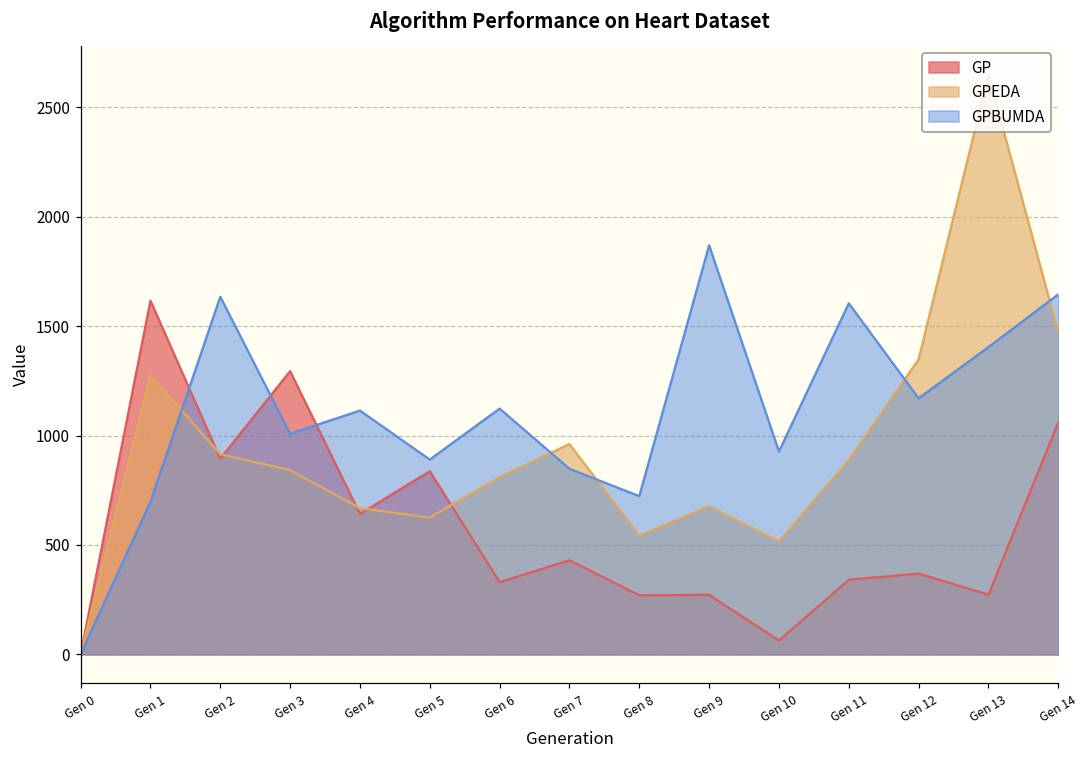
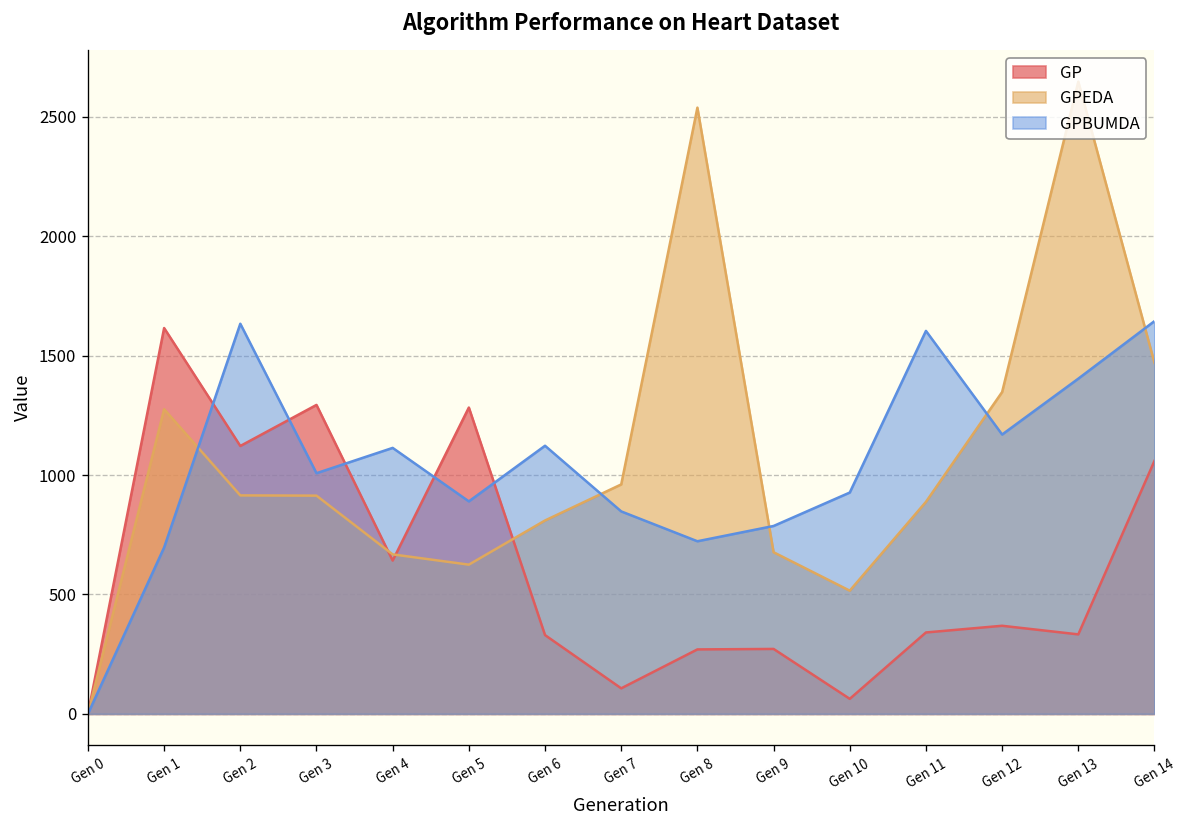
  {
    "GP": {
      "Gen 1": 1620,
-     "Gen 2": 890,
+     "Gen 2": 1120,
      "Gen 3": 1290,
      "Gen 4": 640,
-     "Gen 5": 840,
+     "Gen 5": 1280,
      "Gen 6": 330,
-     "Gen 7": 430,
+     "Gen 7": 110,
      "Gen 8": 270,
      "Gen 9": 270,
      "Gen 10": 60,
      "Gen 11": 340,
      "Gen 12": 370,
-     "Gen 13": 270,
+     "Gen 13": 330,
      "Gen 14": 1060
    },
    "GPEDA": {
      "Gen 1": 1280,
      "Gen 2": 920,
-     "Gen 3": 840,
+     "Gen 3": 910,
      "Gen 4": 670,
      "Gen 5": 630,
      "Gen 6": 810,
      "Gen 7": 960,
-     "Gen 8": 540,
+     "Gen 8": 2540,
      "Gen 9": 680,
      "Gen 10": 520,
      "Gen 11": 890,
      "Gen 12": 1350,
      "Gen 14": 1470
    },
    "GPBUMDA": {
      "Gen 1": 700,
      "Gen 2": 1630,
      "Gen 3": 1010,
      "Gen 4": 1110,
      "Gen 5": 890,
      "Gen 6": 1120,
      "Gen 7": 850,
      "Gen 8": 720,
-     "Gen 9": 1870,
+     "Gen 9": 790,
      "Gen 10": 930,
      "Gen 11": 1600,
      "Gen 12": 1170,
      "Gen 13": 1400,
      "Gen 14": 1650
    }
  }
